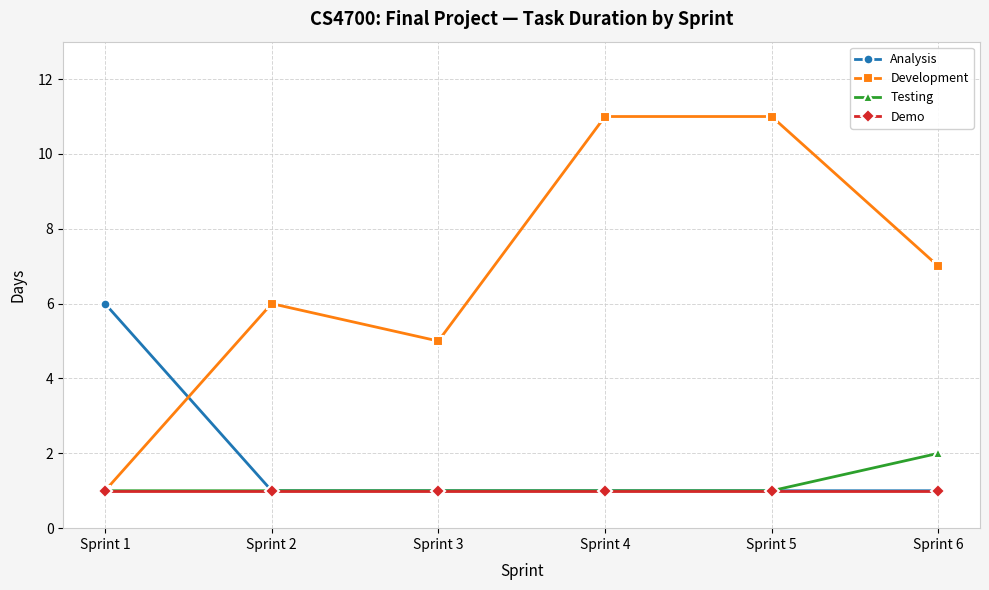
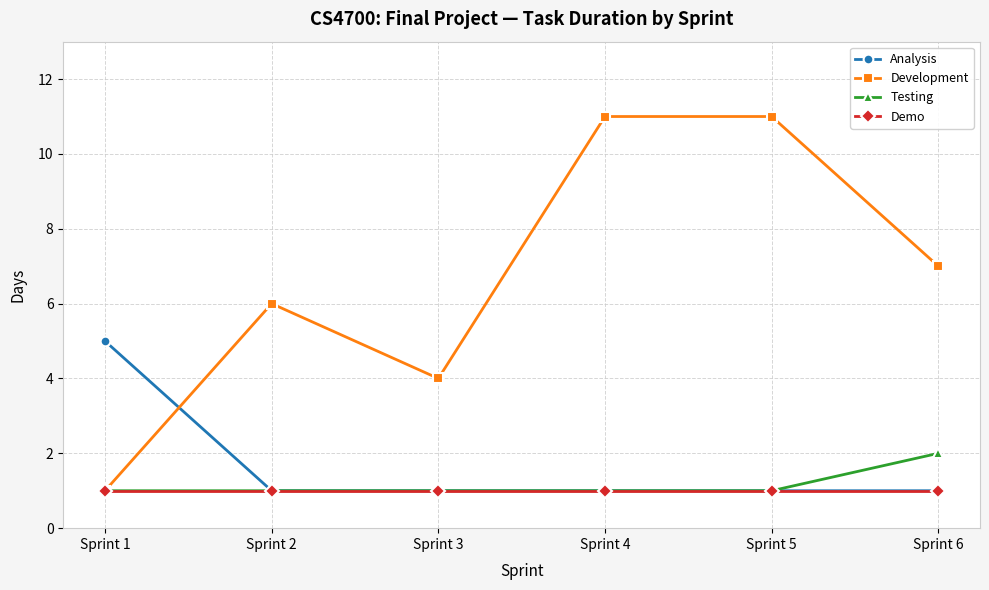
  {
    "Analysis": {
-     "Sprint 1": 6
+     "Sprint 1": 5
    },
    "Development": {
      "Sprint 2": 6,
-     "Sprint 3": 5,
+     "Sprint 3": 4,
      "Sprint 4": 11,
      "Sprint 5": 11,
      "Sprint 6": 7
    },
    "Testing": {
      "Sprint 6": 2
    }
  }
